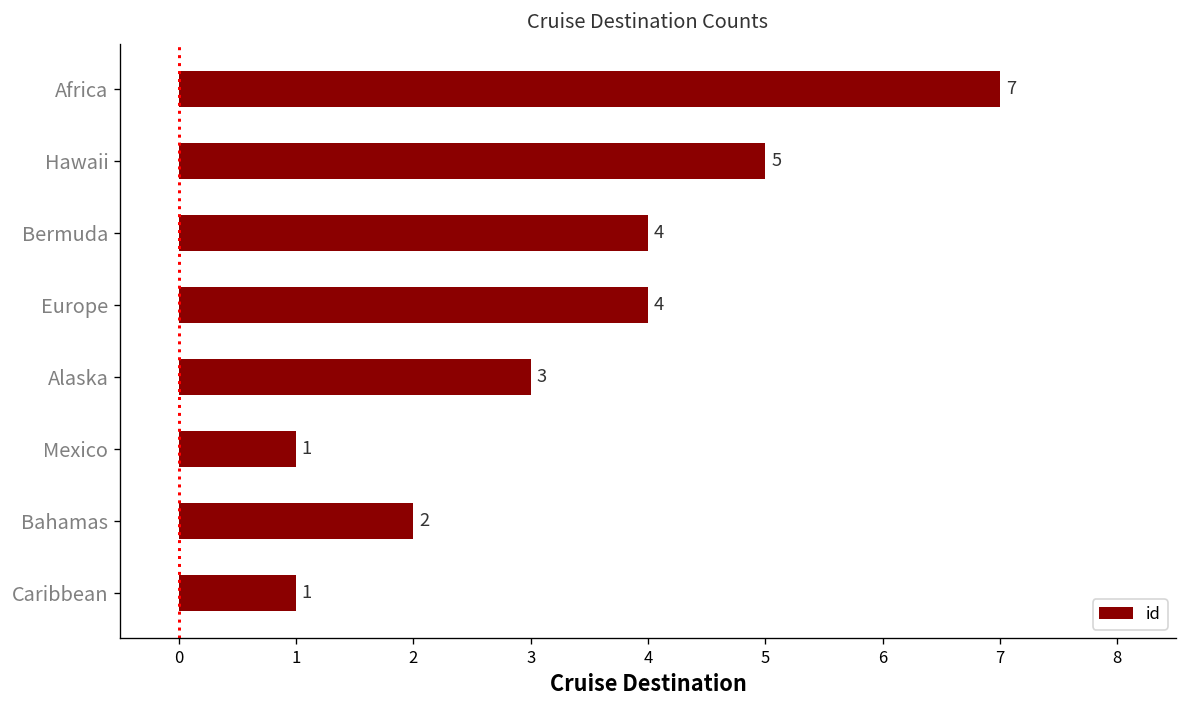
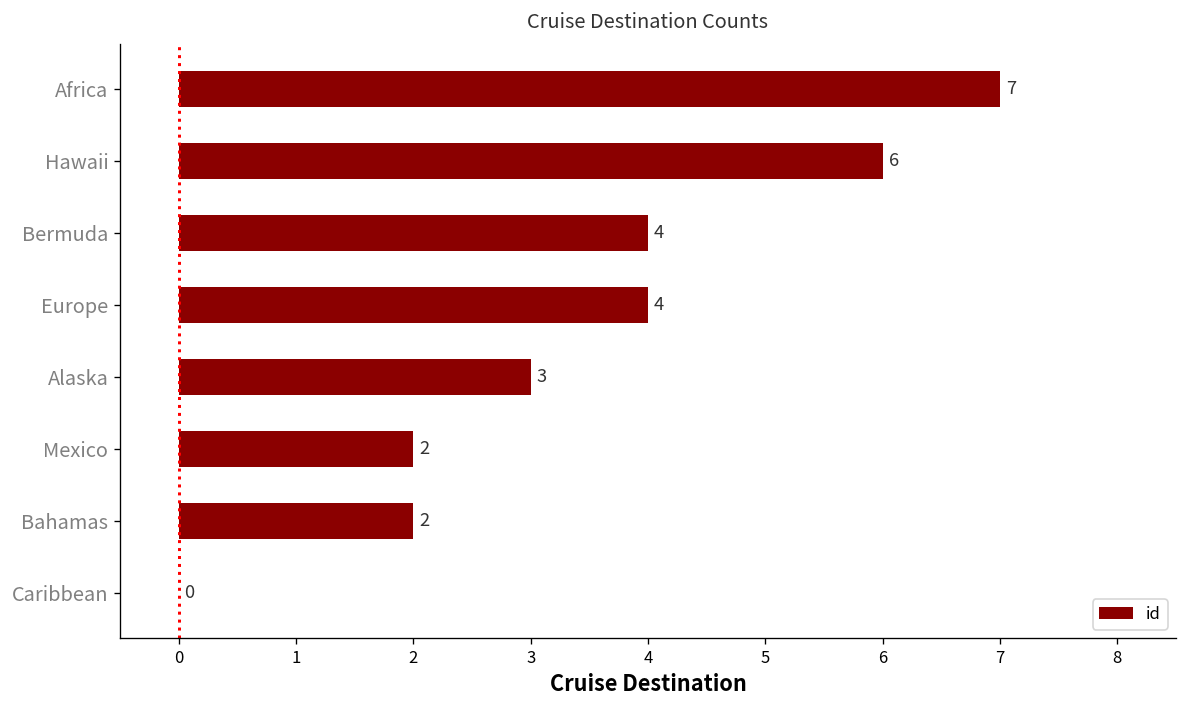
  {
    "Africa": 7,
-   "Hawaii": 5,
+   "Hawaii": 6,
    "Bermuda": 4,
    "Europe": 4,
    "Alaska": 3,
-   "Mexico": 1,
+   "Mexico": 2,
    "Bahamas": 2,
-   "Caribbean": 1
+   "Caribbean": 0
  }
